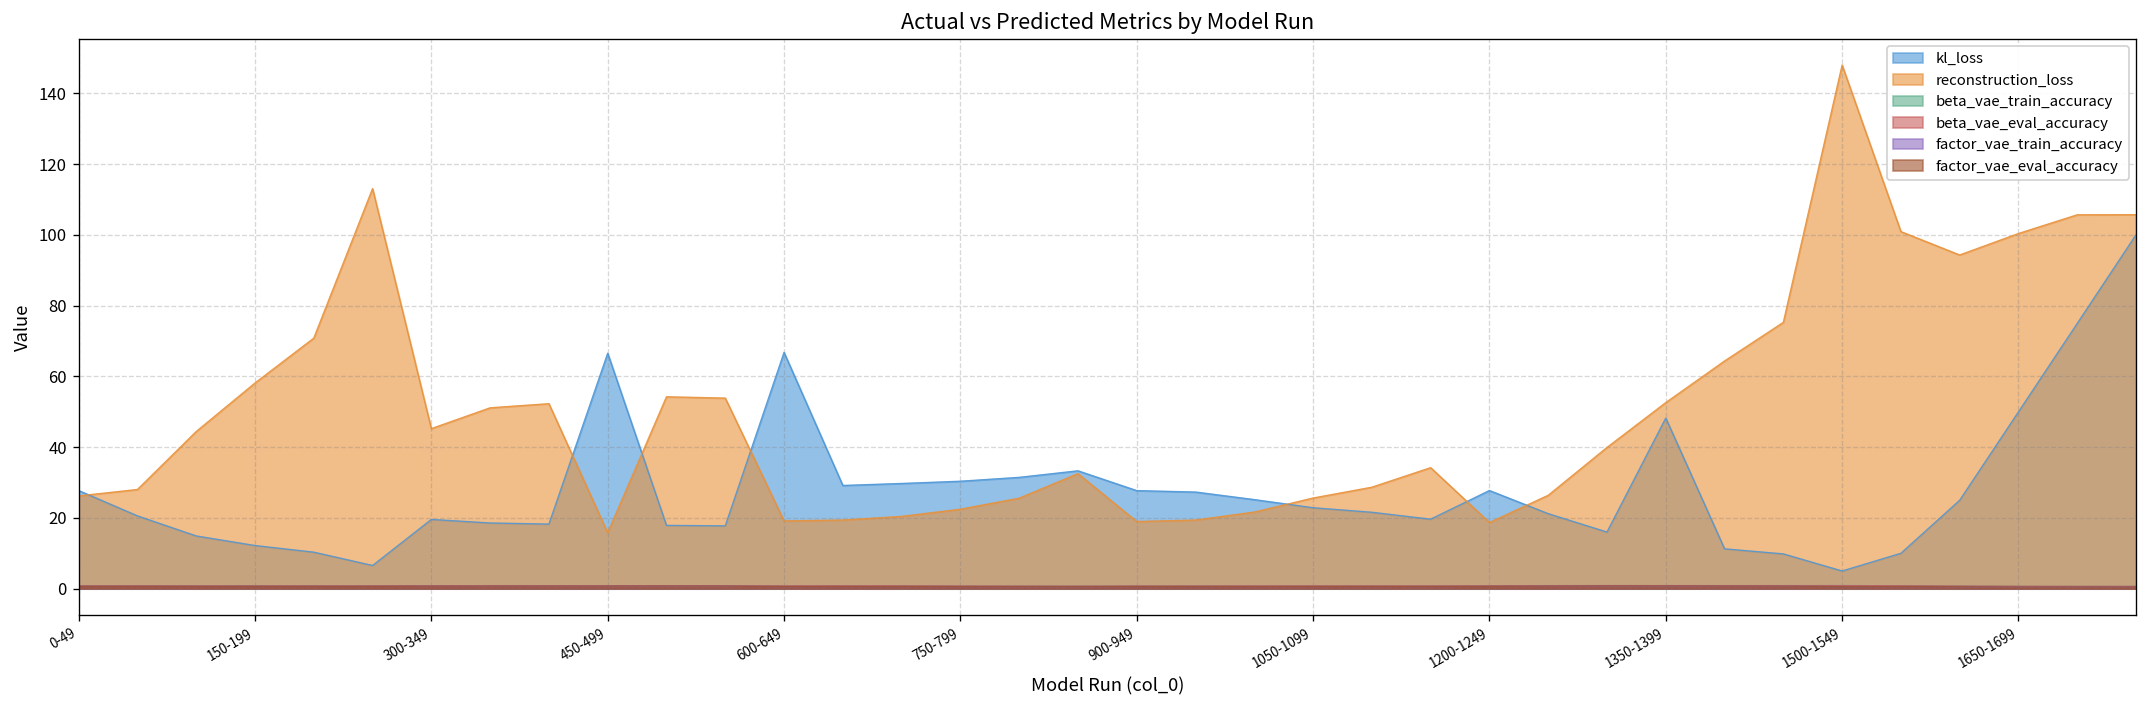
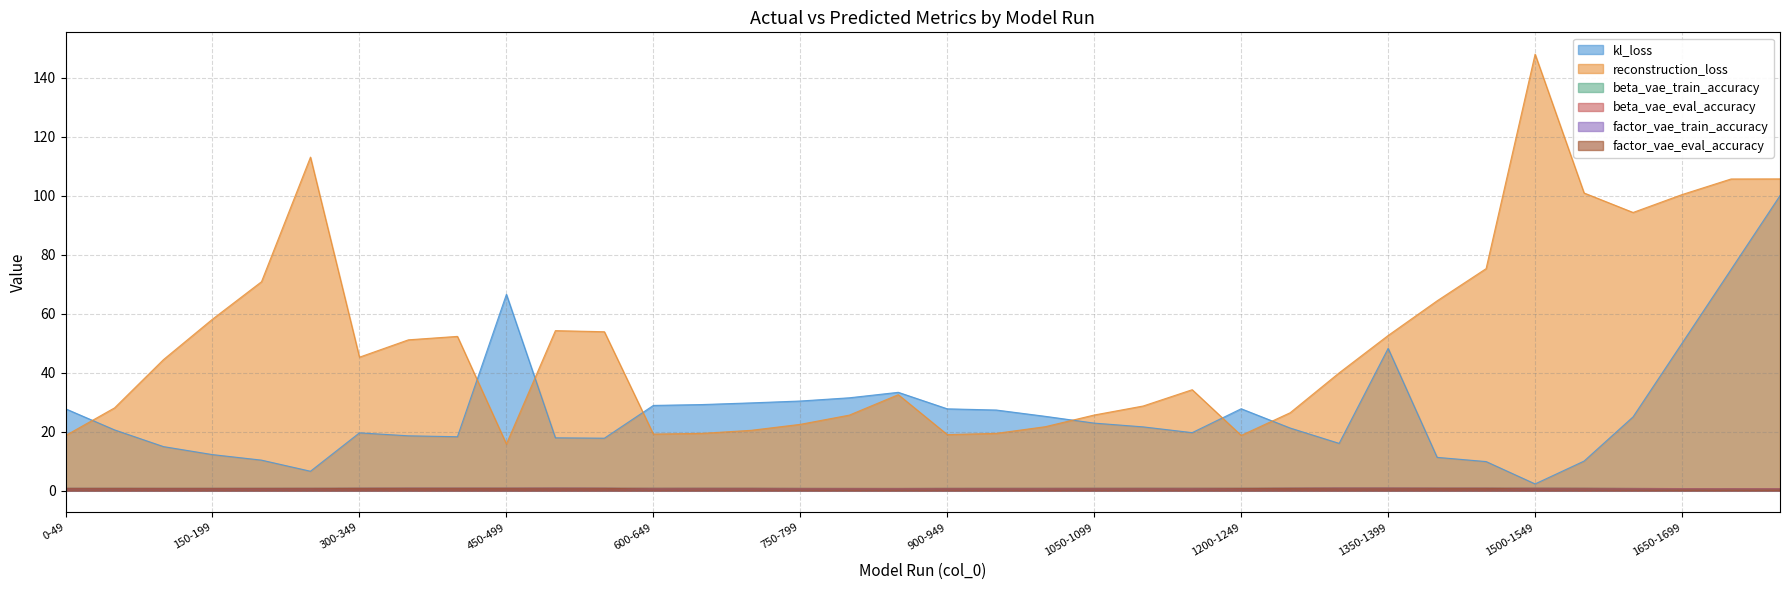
  {
    "kl_loss": {
      "0-49": 28,
      "150-199": 12,
      "300-349": 20,
      "450-499": 67,
-     "600-649": 67,
+     "600-649": 29,
      "750-799": 30,
      "900-949": 28,
      "1050-1099": 23,
      "1200-1249": 28,
      "1350-1399": 48,
-     "1500-1549": 5,
+     "1500-1549": 2,
      "1650-1699": 50
    },
    "reconstruction_loss": {
-     "0-49": 26,
+     "0-49": 19,
      "150-199": 58,
      "300-349": 45,
      "450-499": 16,
      "600-649": 19,
      "750-799": 22,
      "900-949": 19,
      "1050-1099": 26,
      "1200-1249": 19,
      "1350-1399": 53,
      "1500-1549": 148,
      "1650-1699": 100
    }
  }
